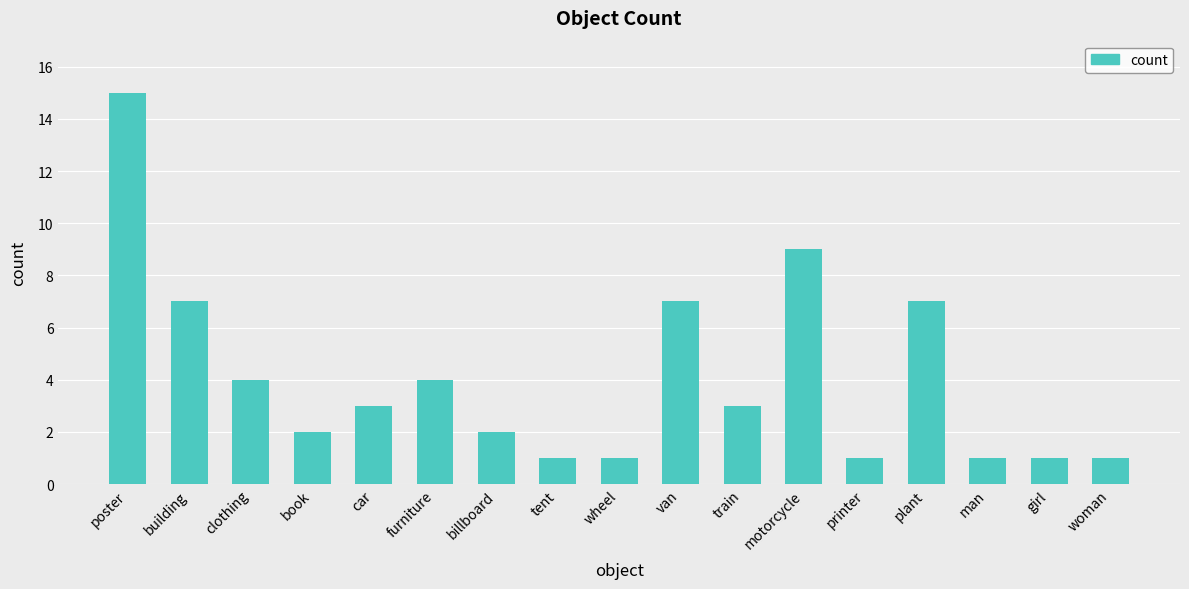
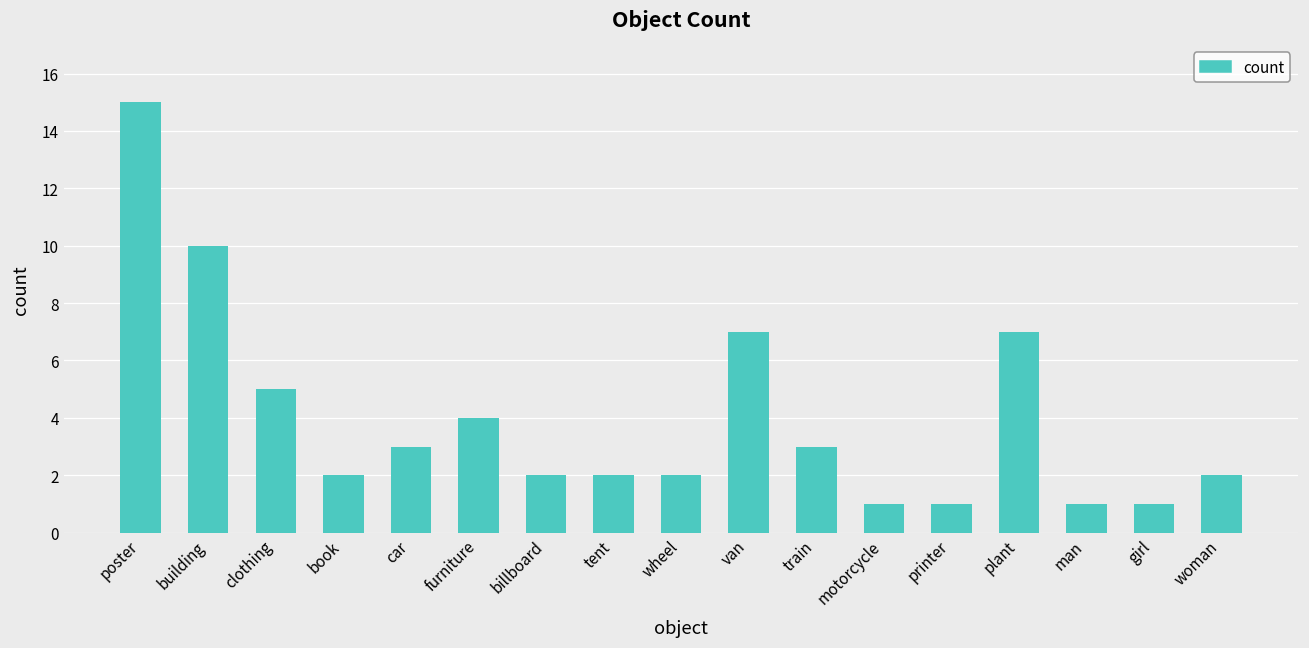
  {
    "poster": 15,
-   "building": 7,
-   "clothing": 4,
+   "building": 10,
+   "clothing": 5,
    "book": 2,
    "car": 3,
    "furniture": 4,
    "billboard": 2,
-   "tent": 1,
-   "wheel": 1,
+   "tent": 2,
+   "wheel": 2,
    "van": 7,
    "train": 3,
-   "motorcycle": 9,
+   "motorcycle": 1,
    "printer": 1,
    "plant": 7,
    "man": 1,
    "girl": 1,
-   "woman": 1
+   "woman": 2
  }
